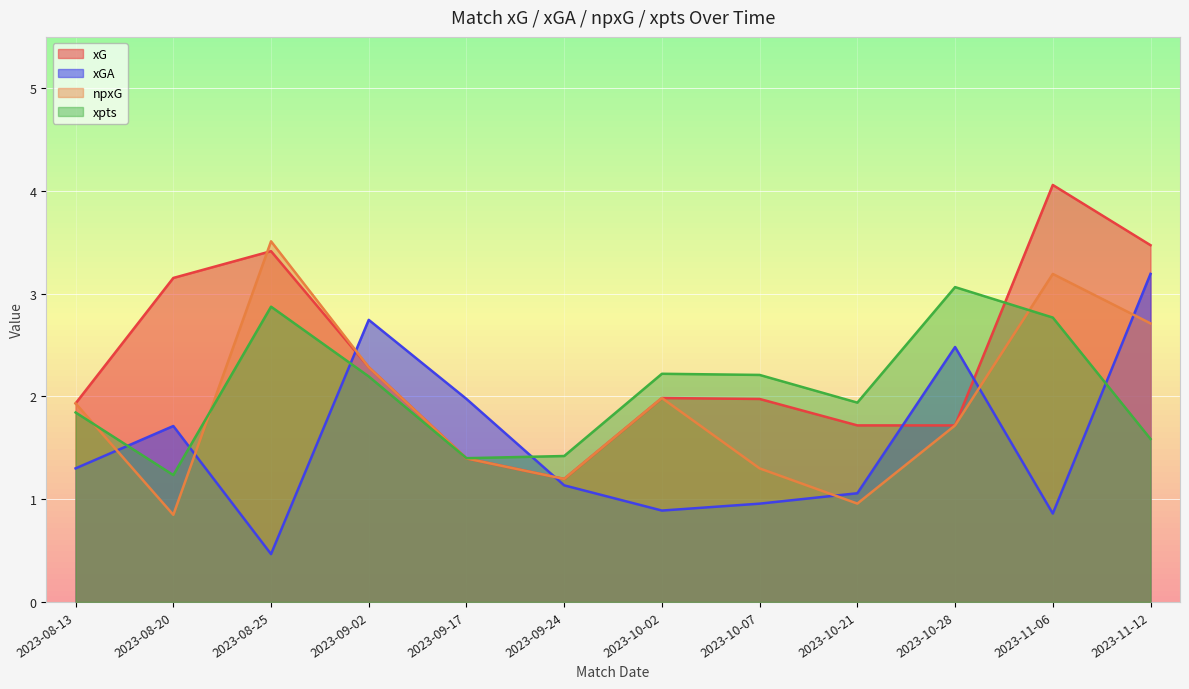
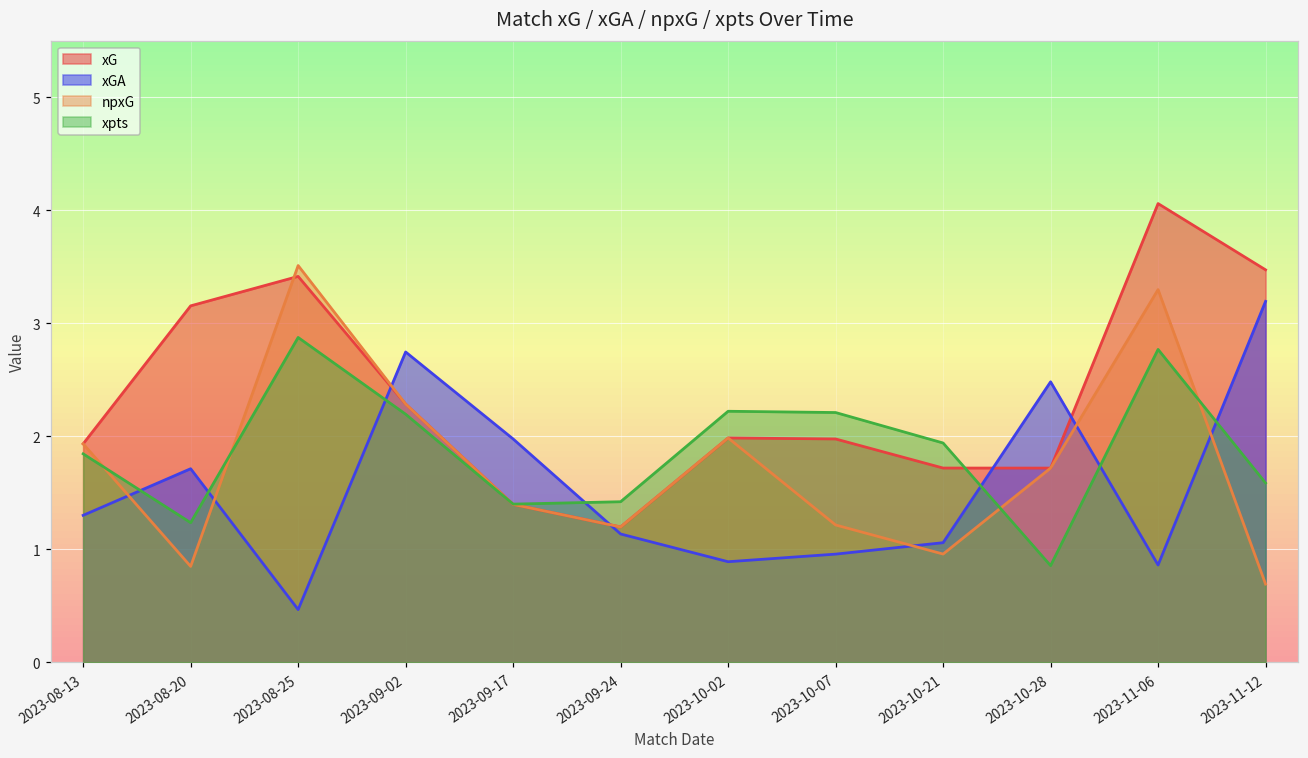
  {
    "xG": {
      "2023-08-20": 3.15,
      "2023-08-25": 3.41,
      "2023-10-07": 1.98,
      "2023-10-21": 1.72,
      "2023-11-06": 4.06,
      "2023-11-12": 3.47
    },
    "xGA": {
      "2023-08-13": 1.30,
      "2023-08-20": 1.71,
      "2023-08-25": 0.47,
      "2023-09-02": 2.75,
      "2023-09-17": 1.98,
      "2023-09-24": 1.13,
      "2023-10-02": 0.89,
      "2023-10-07": 0.96,
      "2023-10-21": 1.06,
      "2023-10-28": 2.48,
      "2023-11-06": 0.86,
      "2023-11-12": 3.19
    },
    "npxG": {
      "2023-08-20": 0.85,
      "2023-08-25": 3.51,
-     "2023-10-07": 1.30,
+     "2023-10-07": 1.21,
      "2023-10-21": 0.96,
-     "2023-11-06": 3.19,
-     "2023-11-12": 2.71
+     "2023-11-06": 3.30,
+     "2023-11-12": 0.69
    },
    "xpts": {
      "2023-08-13": 1.84,
      "2023-08-20": 1.23,
      "2023-08-25": 2.87,
      "2023-09-02": 2.19,
      "2023-09-24": 1.42,
      "2023-10-02": 2.22,
      "2023-10-07": 2.21,
      "2023-10-21": 1.94,
-     "2023-10-28": 3.06,
+     "2023-10-28": 0.85,
      "2023-11-06": 2.77,
      "2023-11-12": 1.59
    }
  }
